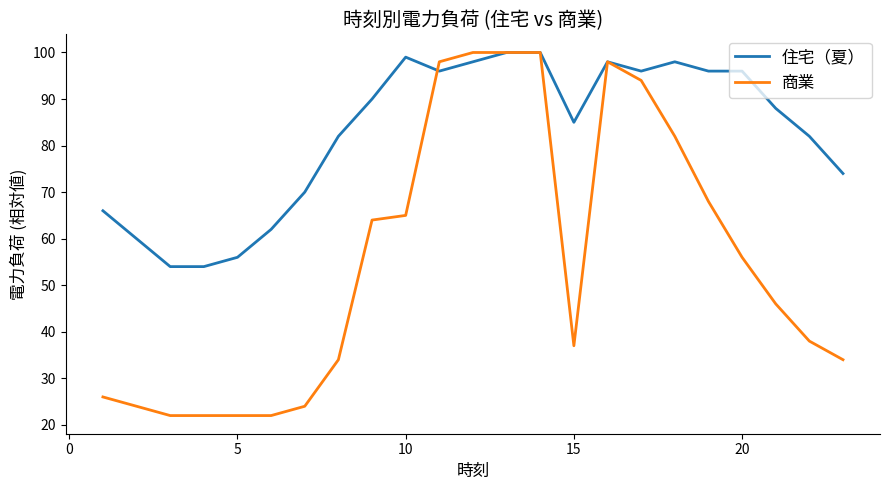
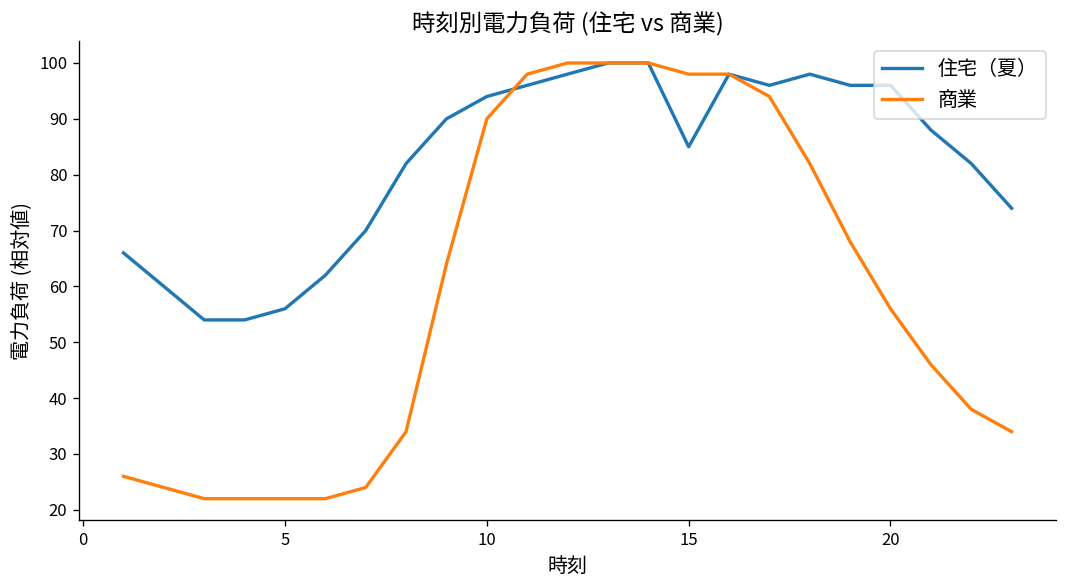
  {
    "住宅（夏）": {
      "5": 56,
-     "10": 99,
+     "10": 94,
      "15": 85
    },
    "商業": {
      "5": 22,
-     "10": 65,
-     "15": 37,
+     "10": 90,
+     "15": 98,
      "20": 56
    }
  }
